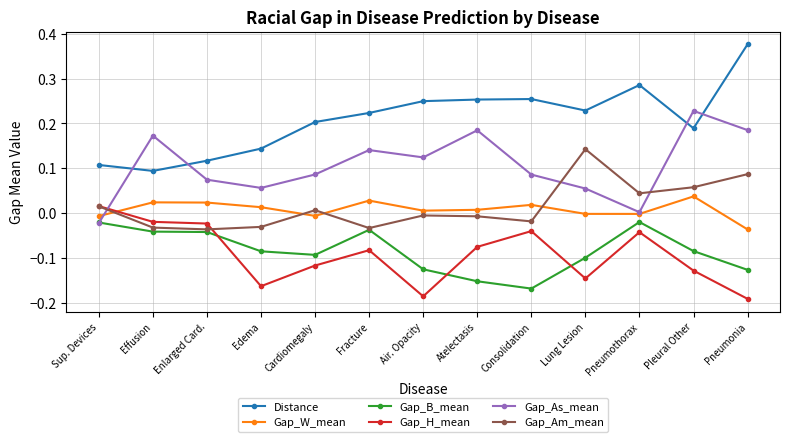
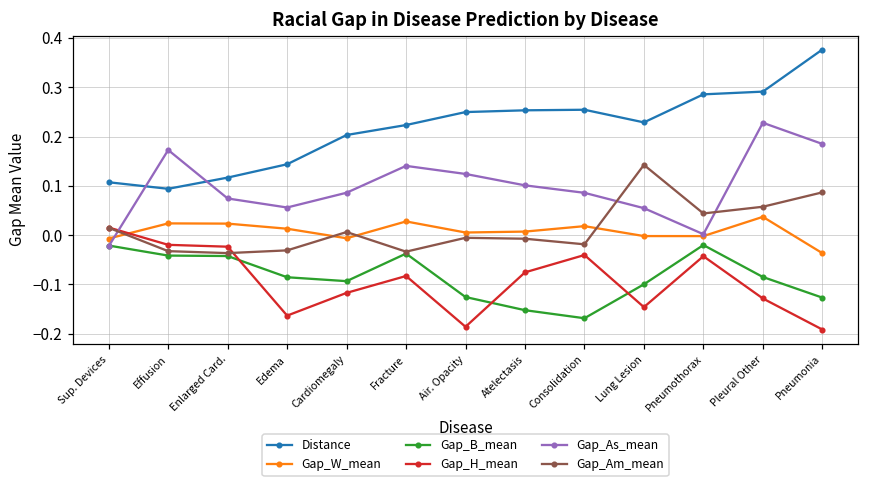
  {
    "Distance": {
      "Sup. Devices": 0.11,
      "Effusion": 0.09,
      "Enlarged Card.": 0.12,
      "Edema": 0.14,
      "Cardiomegaly": 0.20,
      "Fracture": 0.22,
      "Air. Opacity": 0.25,
      "Atelectasis": 0.25,
      "Consolidation": 0.25,
      "Lung Lesion": 0.23,
      "Pneumothorax": 0.29,
-     "Pleural Other": 0.19,
+     "Pleural Other": 0.29,
      "Pneumonia": 0.38
    },
    "Gap_W_mean": {
      "Sup. Devices": -0.01,
      "Effusion": 0.02,
      "Enlarged Card.": 0.02,
      "Edema": 0.01,
      "Cardiomegaly": -0.01,
      "Fracture": 0.03,
      "Air. Opacity": 0.01,
      "Atelectasis": 0.01,
      "Consolidation": 0.02,
      "Lung Lesion": 0.00,
      "Pleural Other": 0.04,
      "Pneumonia": -0.04
    },
    "Gap_B_mean": {
      "Effusion": -0.04,
      "Enlarged Card.": -0.04,
      "Edema": -0.09,
      "Cardiomegaly": -0.09,
      "Air. Opacity": -0.13,
      "Atelectasis": -0.15,
      "Consolidation": -0.17,
      "Lung Lesion": -0.10,
      "Pneumothorax": -0.02,
      "Pleural Other": -0.08,
      "Pneumonia": -0.13
    },
    "Gap_H_mean": {
      "Effusion": -0.02,
      "Enlarged Card.": -0.02,
      "Edema": -0.16,
      "Cardiomegaly": -0.12,
      "Fracture": -0.08,
      "Air. Opacity": -0.19,
      "Atelectasis": -0.08,
      "Consolidation": -0.04,
      "Lung Lesion": -0.15,
      "Pneumothorax": -0.04,
      "Pleural Other": -0.13,
      "Pneumonia": -0.19
    },
    "Gap_As_mean": {
      "Effusion": 0.17,
      "Enlarged Card.": 0.07,
      "Edema": 0.06,
      "Cardiomegaly": 0.09,
      "Fracture": 0.14,
      "Air. Opacity": 0.12,
-     "Atelectasis": 0.18,
+     "Atelectasis": 0.10,
      "Consolidation": 0.09,
      "Lung Lesion": 0.05,
      "Pleural Other": 0.23,
      "Pneumonia": 0.18
    },
    "Gap_Am_mean": {
      "Effusion": -0.03,
      "Enlarged Card.": -0.04,
      "Edema": -0.03,
      "Cardiomegaly": 0.01,
      "Air. Opacity": -0.01,
      "Atelectasis": -0.01,
      "Consolidation": -0.02,
      "Lung Lesion": 0.14,
      "Pneumothorax": 0.04,
      "Pleural Other": 0.06,
      "Pneumonia": 0.09
    }
  }
